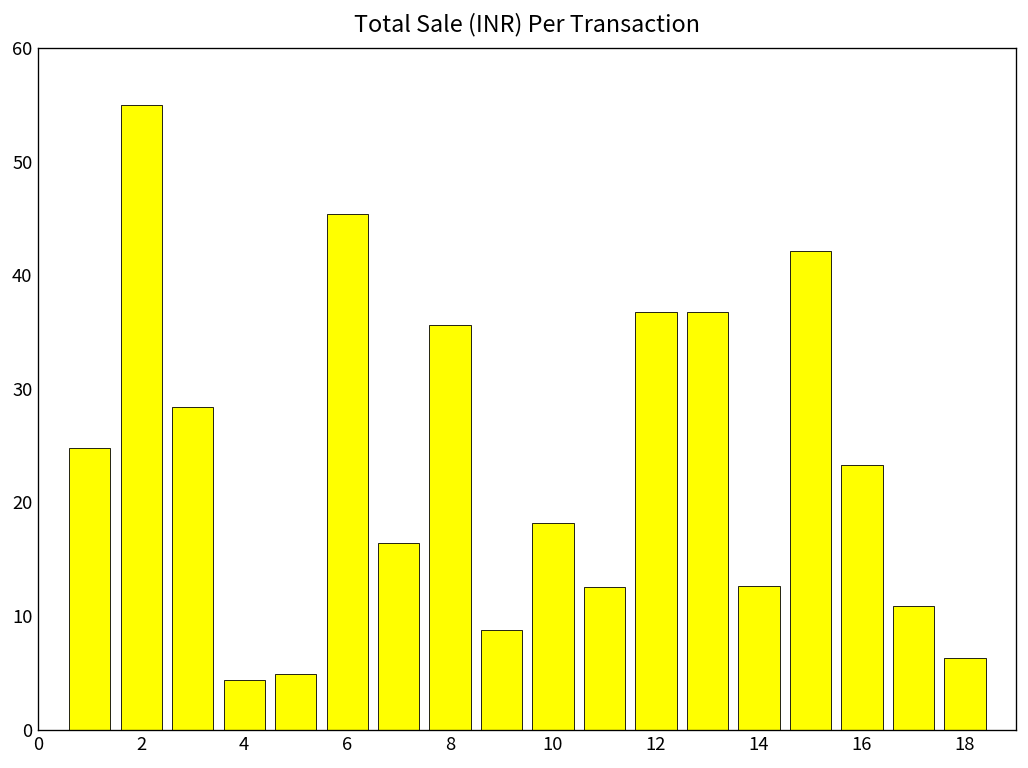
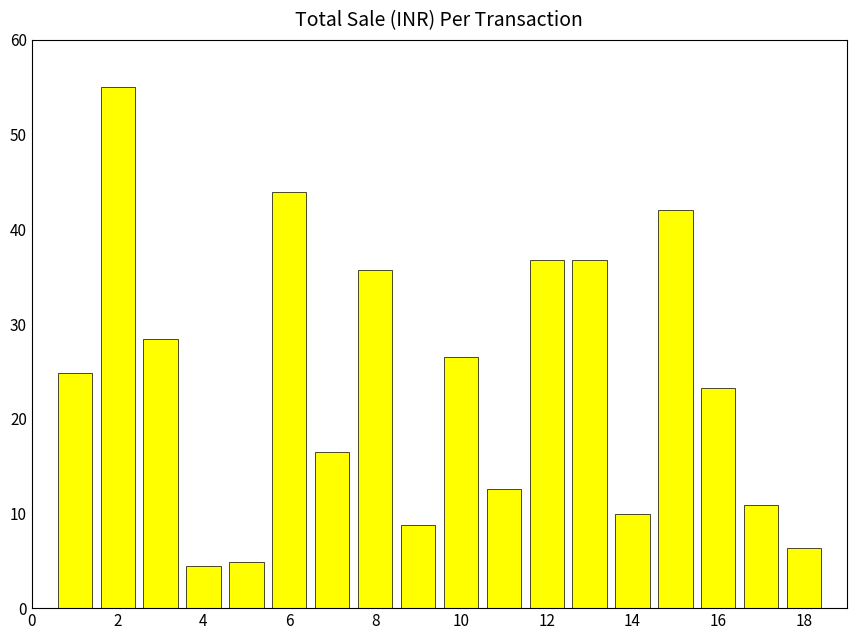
  {
    "2": 55,
    "4": 4,
-   "6": 45,
+   "6": 44,
    "8": 36,
-   "10": 18,
+   "10": 27,
    "12": 37,
-   "14": 13,
+   "14": 10,
    "16": 23,
    "18": 6
  }
